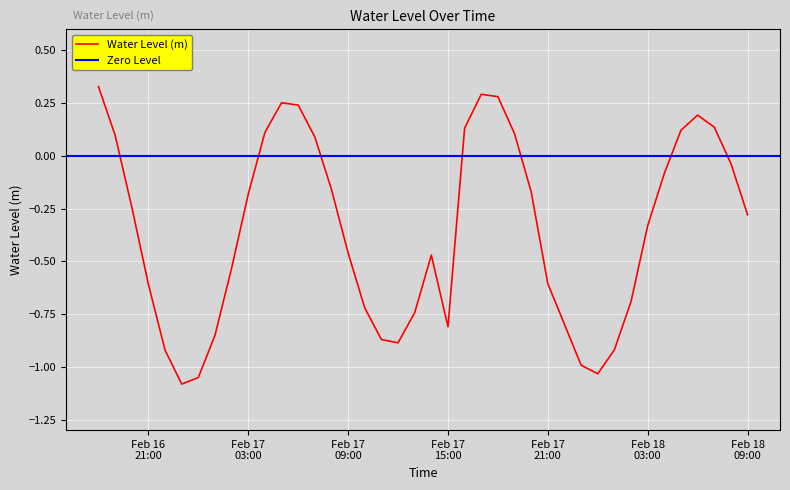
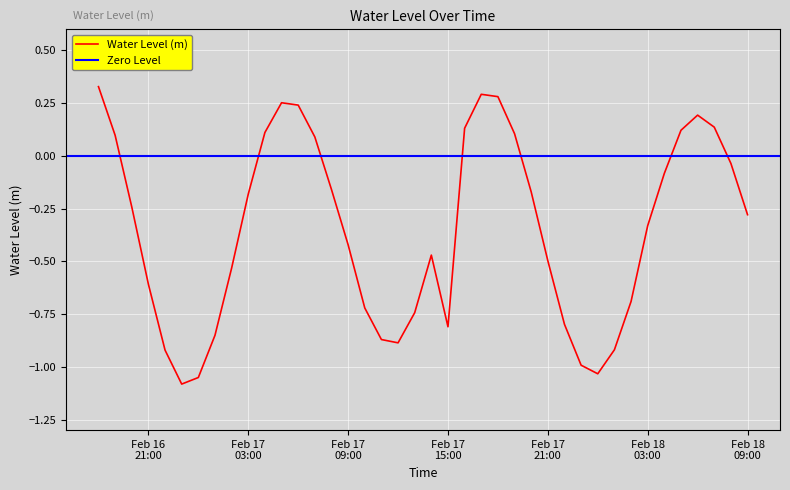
  {
    "Feb 16 21:00": -0.61,
    "Feb 17 03:00": -0.18,
-   "Feb 17 09:00": -0.46,
+   "Feb 17 09:00": -0.42,
    "Feb 17 15:00": -0.81,
-   "Feb 17 21:00": -0.61,
+   "Feb 17 21:00": -0.50,
    "Feb 18 03:00": -0.33,
    "Feb 18 09:00": -0.28
  }
